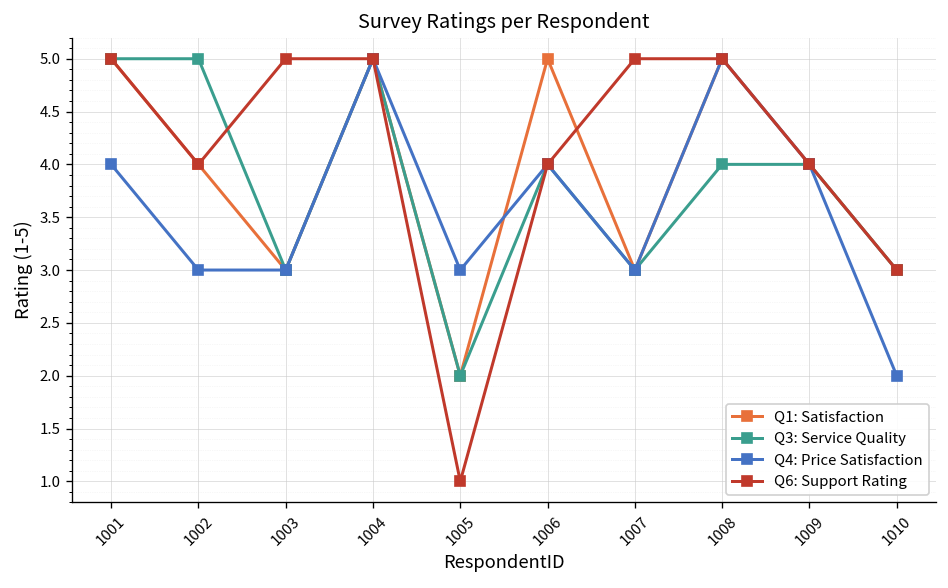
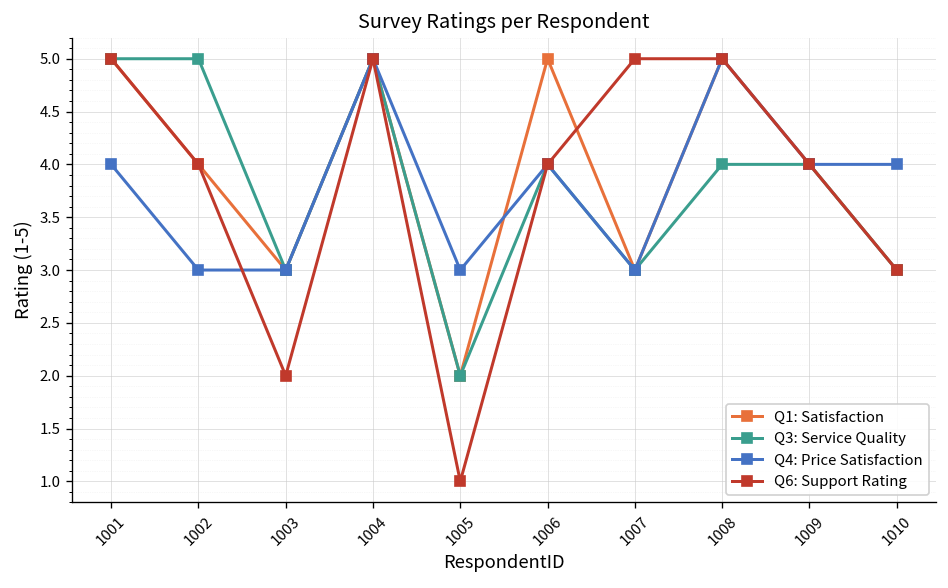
  {
    "Q1: Satisfaction": {
      "1006": 5
    },
    "Q3: Service Quality": {
      "1002": 5,
      "1008": 4
    },
    "Q4: Price Satisfaction": {
      "1001": 4,
      "1002": 3,
      "1005": 3,
-     "1010": 2
+     "1010": 4
    },
    "Q6: Support Rating": {
-     "1003": 5,
+     "1003": 2,
      "1005": 1,
      "1007": 5
    }
  }
